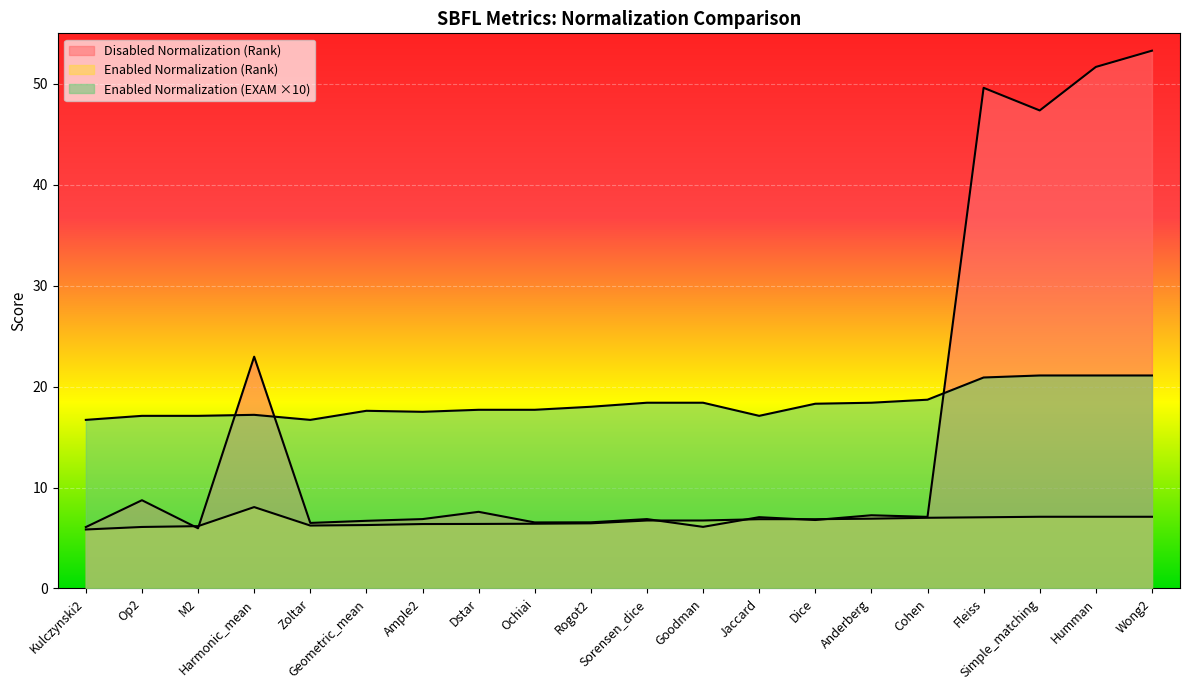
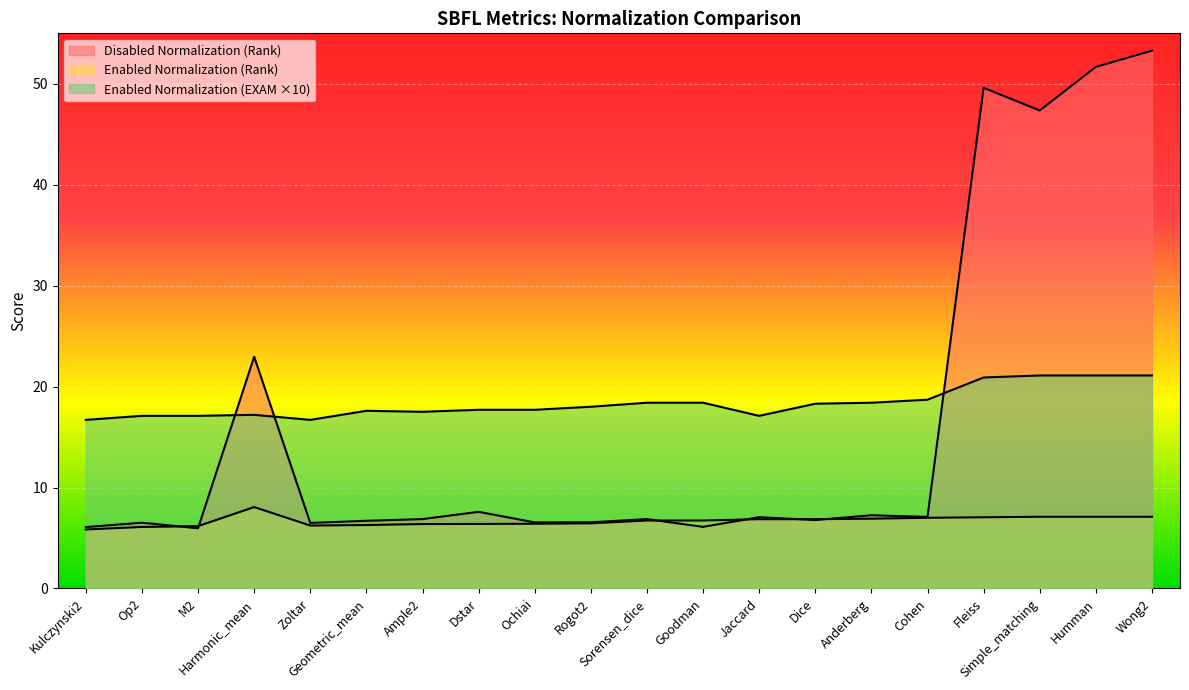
  {
    "Disabled Normalization (Rank)": {
-     "Op2": 8.7,
+     "Op2": 6.5,
      "Harmonic_mean": 23.0,
      "Zoltar": 6.5,
      "Geometric_mean": 6.7,
      "Ample2": 6.9,
      "Dstar": 7.6,
      "Goodman": 6.1,
      "Anderberg": 7.3,
      "Fleiss": 49.6,
      "Simple_matching": 47.4,
      "Humman": 51.7,
      "Wong2": 53.3
    },
    "Enabled Normalization (Rank)": {
      "Op2": 6.1,
      "Harmonic_mean": 8.1,
      "Zoltar": 6.2,
      "Geometric_mean": 6.3,
      "Ample2": 6.4,
      "Dstar": 6.4,
      "Goodman": 6.7,
      "Anderberg": 6.9,
      "Fleiss": 7.1,
      "Simple_matching": 7.1,
      "Humman": 7.1,
      "Wong2": 7.1
    },
    "Enabled Normalization (EXAM ×10)": {
      "Kulczynski2": 16.7,
      "Op2": 17.1,
      "M2": 17.1,
      "Harmonic_mean": 17.2,
      "Zoltar": 16.7,
      "Geometric_mean": 17.6,
      "Ample2": 17.5,
      "Dstar": 17.7,
      "Ochiai": 17.7,
      "Rogot2": 18.0,
      "Sorensen_dice": 18.4,
      "Goodman": 18.4,
      "Jaccard": 17.1,
      "Dice": 18.3,
      "Anderberg": 18.4,
      "Cohen": 18.7,
      "Fleiss": 20.9,
      "Simple_matching": 21.1,
      "Humman": 21.1,
      "Wong2": 21.1
    }
  }
